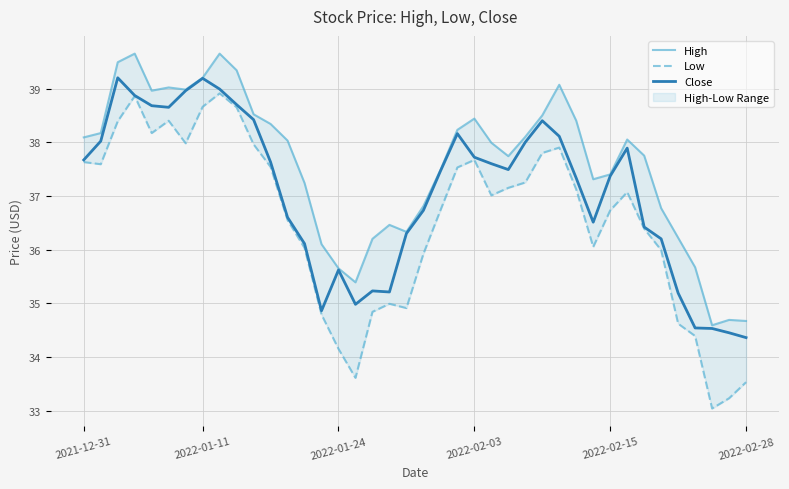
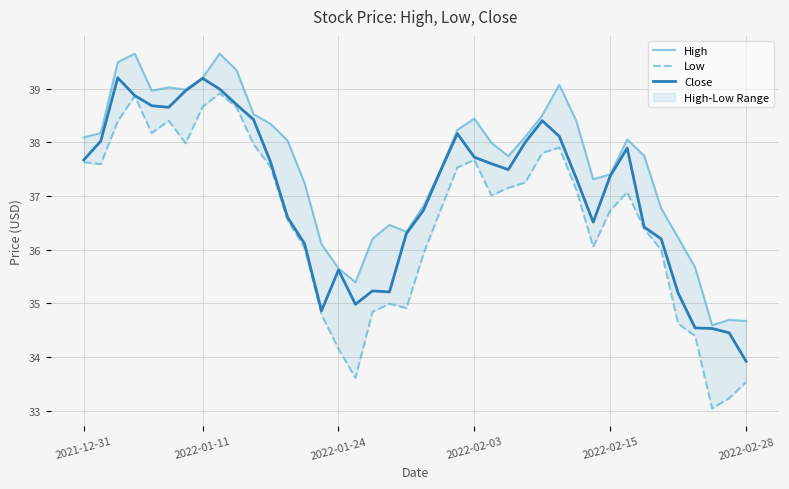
  {
    "Close": {
      "2022-02-03": 37.7,
-     "2022-02-28": 34.4
+     "2022-02-28": 33.9
    }
  }
